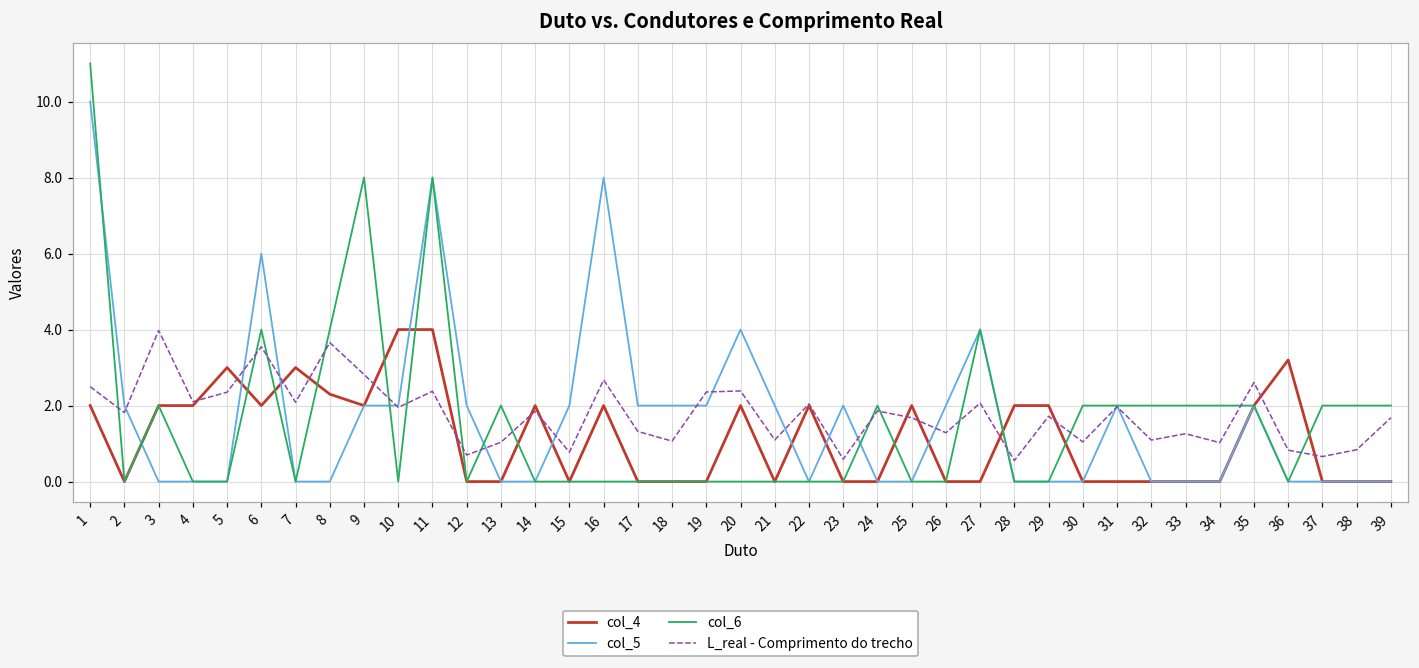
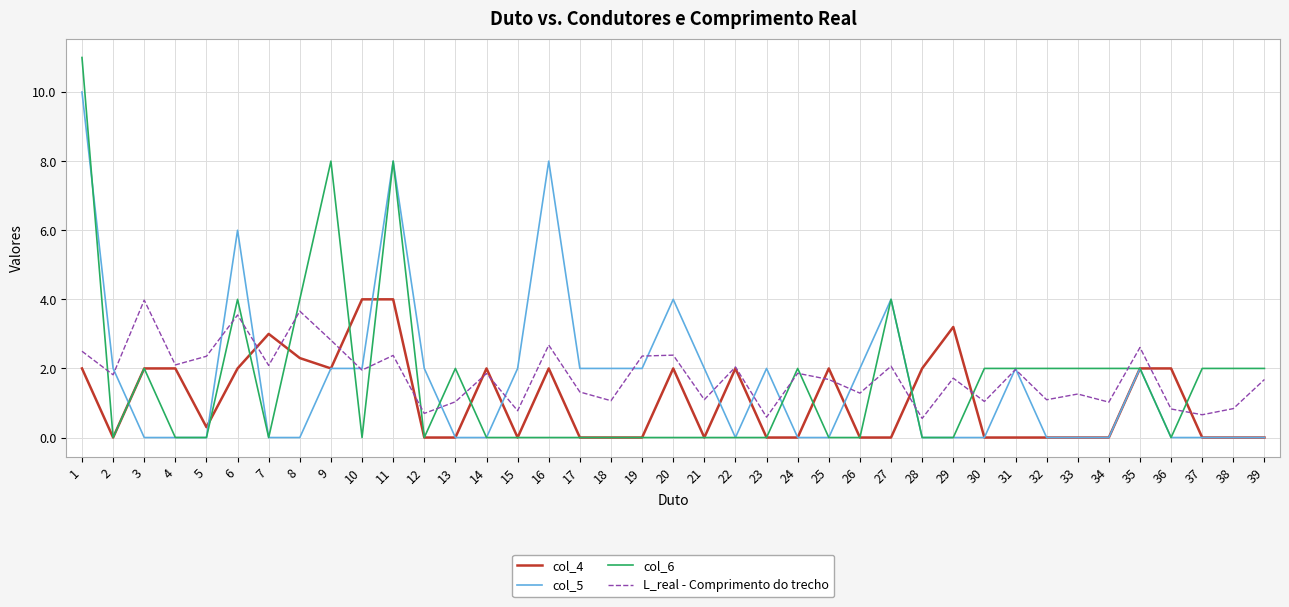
  {
    "col_4": {
      "1": 2.0,
      "4": 2.0,
-     "5": 3.0,
+     "5": 0.3,
      "6": 2.0,
      "7": 3.0,
      "8": 2.3,
      "10": 4.0,
      "11": 4.0,
      "14": 2.0,
      "16": 2.0,
      "20": 2.0,
      "25": 2.0,
      "27": 0.0,
      "28": 2.0,
-     "29": 2.0,
+     "29": 3.2,
      "31": 0.0,
-     "36": 3.2
+     "36": 2.0
    },
    "col_5": {
      "1": 10.0,
      "2": 2.0,
      "3": 0.0,
      "6": 6.0,
      "8": 0.0,
      "12": 2.0,
      "15": 2.0,
      "16": 8.0,
      "17": 2.0,
      "18": 2.0,
      "19": 2.0,
      "20": 4.0,
      "21": 2.0,
      "23": 2.0,
      "26": 2.0
    },
    "col_6": {
      "1": 11.0,
      "6": 4.0,
      "8": 4.0,
      "9": 8.0,
      "10": 0.0,
      "13": 2.0,
      "16": 0.0,
      "20": 0.0,
      "24": 2.0,
      "30": 2.0,
      "32": 2.0,
      "33": 2.0,
      "34": 2.0,
      "37": 2.0,
      "38": 2.0,
      "39": 2.0
    },
    "L_real - Comprimento do trecho": {
      "1": 2.5,
      "2": 1.8,
      "3": 4.0,
      "4": 2.1,
      "5": 2.4,
      "6": 3.5,
      "7": 2.1,
      "8": 3.7,
      "9": 2.8,
      "11": 2.4,
      "12": 0.7,
      "13": 1.0,
      "14": 1.9,
      "15": 0.8,
      "16": 2.7,
      "17": 1.3,
      "18": 1.1,
      "19": 2.4,
      "20": 2.4,
      "21": 1.1,
      "23": 0.6,
      "24": 1.9,
      "25": 1.7,
      "26": 1.3,
      "27": 2.1,
      "28": 0.6,
      "29": 1.7,
      "30": 1.0,
      "32": 1.1,
      "33": 1.3,
      "34": 1.0,
      "35": 2.6,
      "36": 0.8,
      "37": 0.7,
      "38": 0.8,
      "39": 1.7
    }
  }
